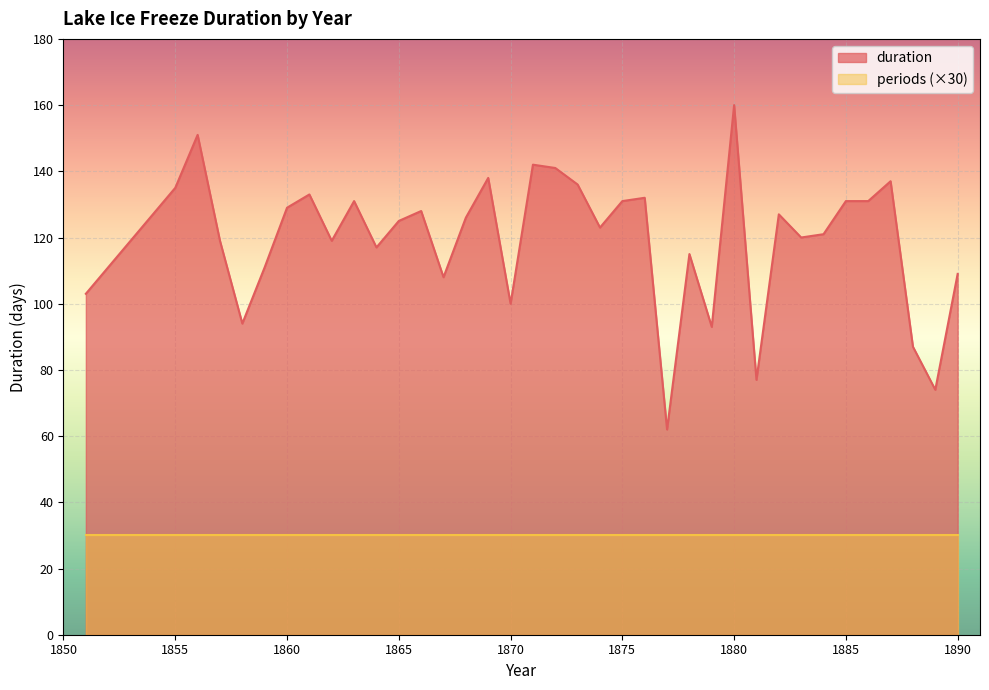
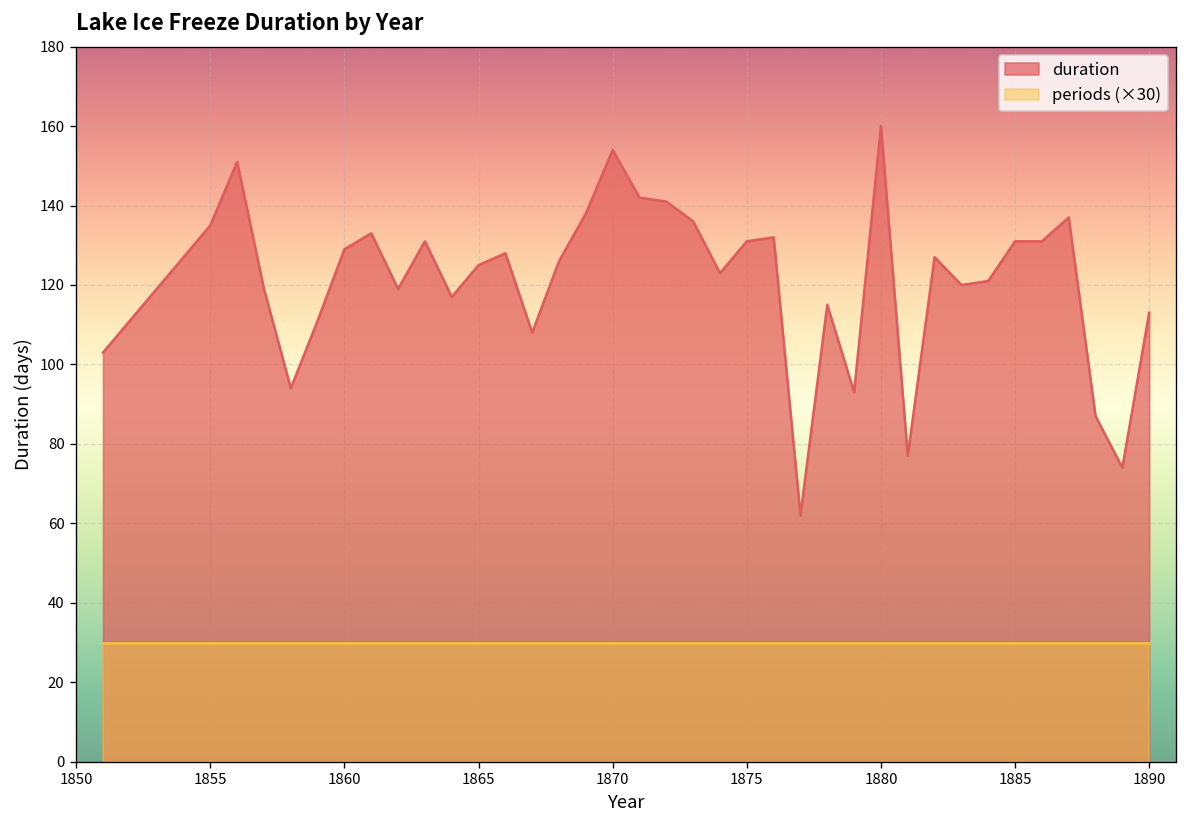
  {
    "duration": {
      "1855": 135,
      "1860": 129,
      "1865": 125,
-     "1870": 100,
+     "1870": 154,
      "1875": 131,
      "1880": 160,
      "1885": 131,
-     "1890": 109
+     "1890": 113
    },
    "periods (×30)": {
      "1855": 30,
      "1860": 30,
      "1865": 30,
      "1870": 30,
      "1875": 30,
      "1880": 30,
      "1885": 30,
      "1890": 30
    }
  }
